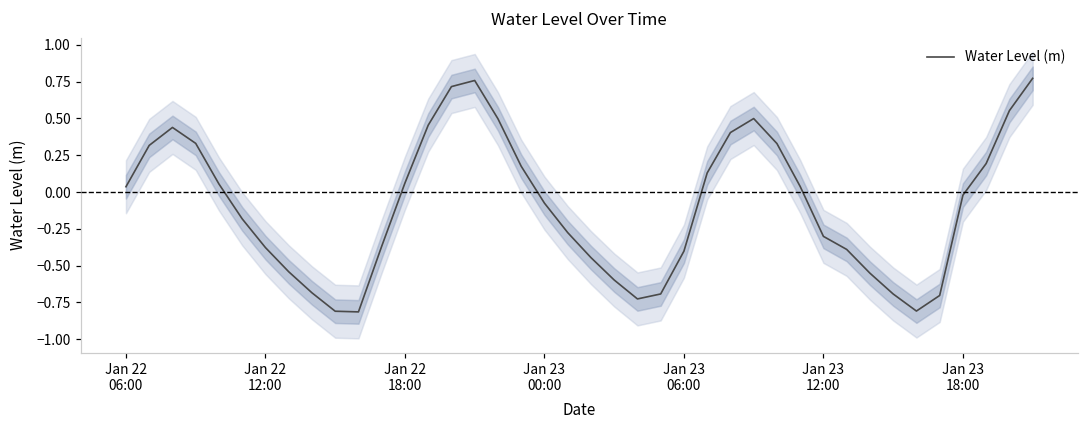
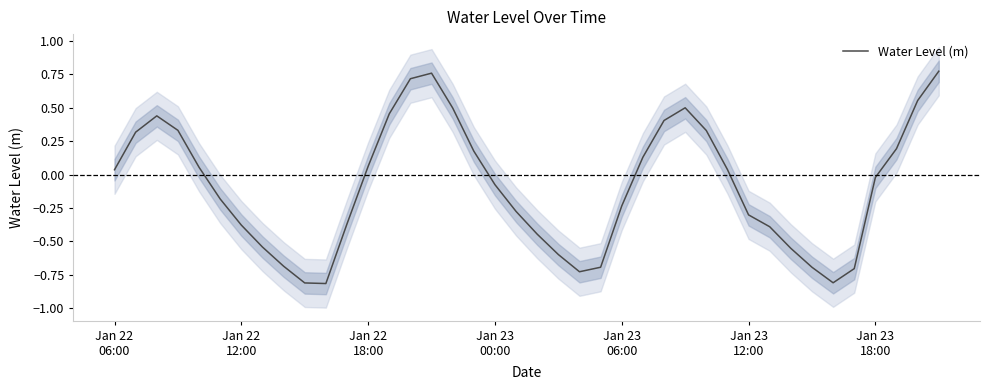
  {
    "Water Level (m)": {
      "Jan 22 06:00": 0.04,
      "Jan 22 12:00": -0.38,
      "Jan 22 18:00": 0.06,
      "Jan 23 00:00": -0.08,
-     "Jan 23 06:00": -0.40,
+     "Jan 23 06:00": -0.23,
      "Jan 23 12:00": -0.30,
      "Jan 23 18:00": -0.02
    }
  }
